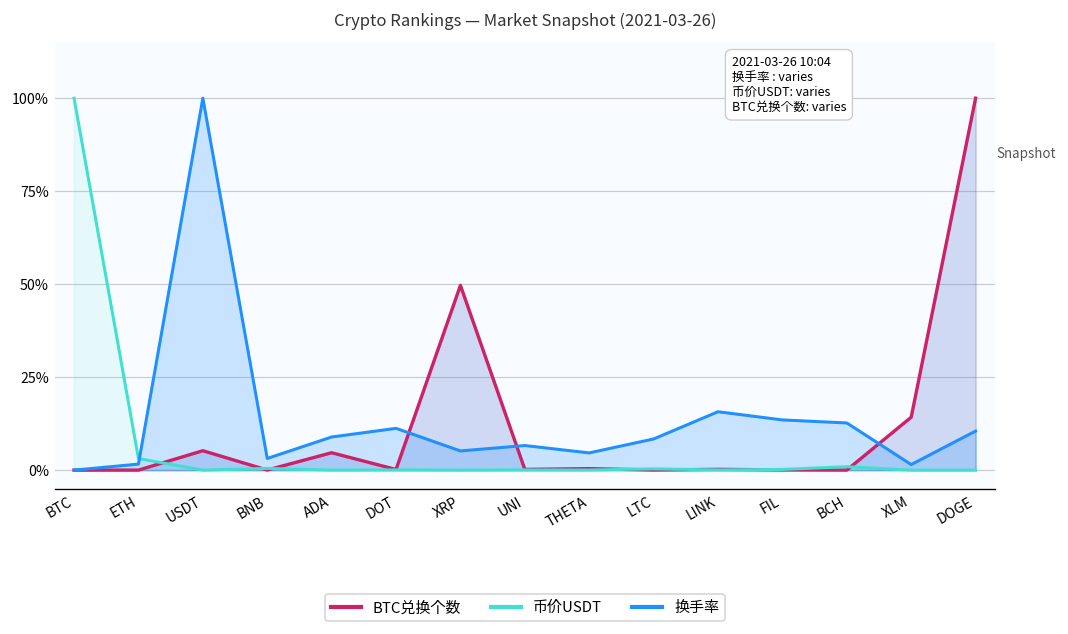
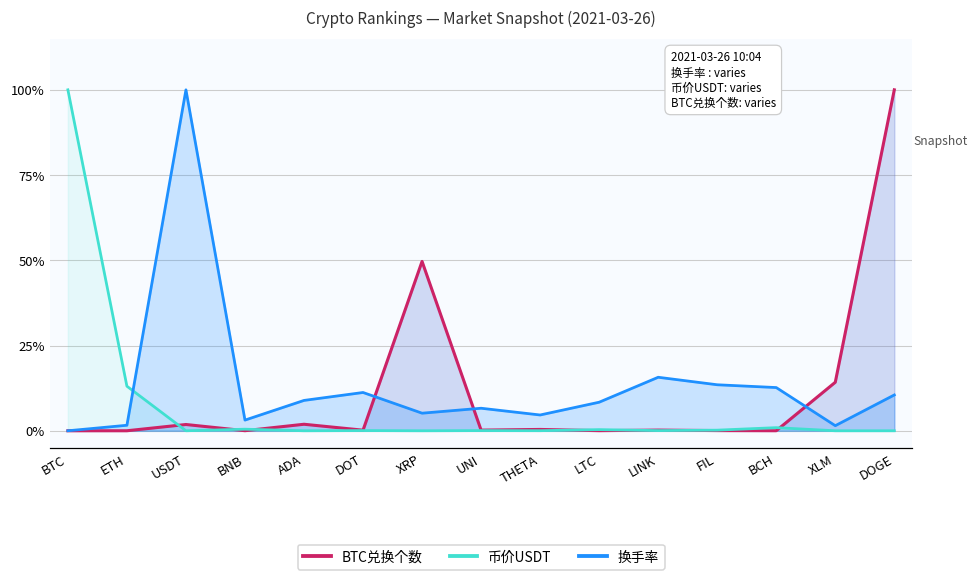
  {
    "BTC兑换个数": {
      "ETH": "0%",
-     "USDT": "5%",
-     "ADA": "5%",
+     "USDT": "2%",
+     "ADA": "2%",
      "XRP": "50%",
      "BCH": "0%",
      "XLM": "14%",
      "DOGE": "100%"
    },
    "币价USDT": {
      "BTC": "100%",
-     "ETH": "3%",
+     "ETH": "13%",
      "USDT": "0%",
      "ADA": "0%",
      "XRP": "0%",
      "BCH": "1%",
      "XLM": "0%",
      "DOGE": "0%"
    },
    "换手率": {
      "ETH": "2%",
      "USDT": "100%",
      "BNB": "3%",
      "ADA": "9%",
      "DOT": "11%",
      "XRP": "5%",
      "UNI": "7%",
      "THETA": "5%",
      "LTC": "8%",
      "LINK": "16%",
      "FIL": "13%",
      "BCH": "13%",
      "XLM": "1%",
      "DOGE": "11%"
    }
  }
